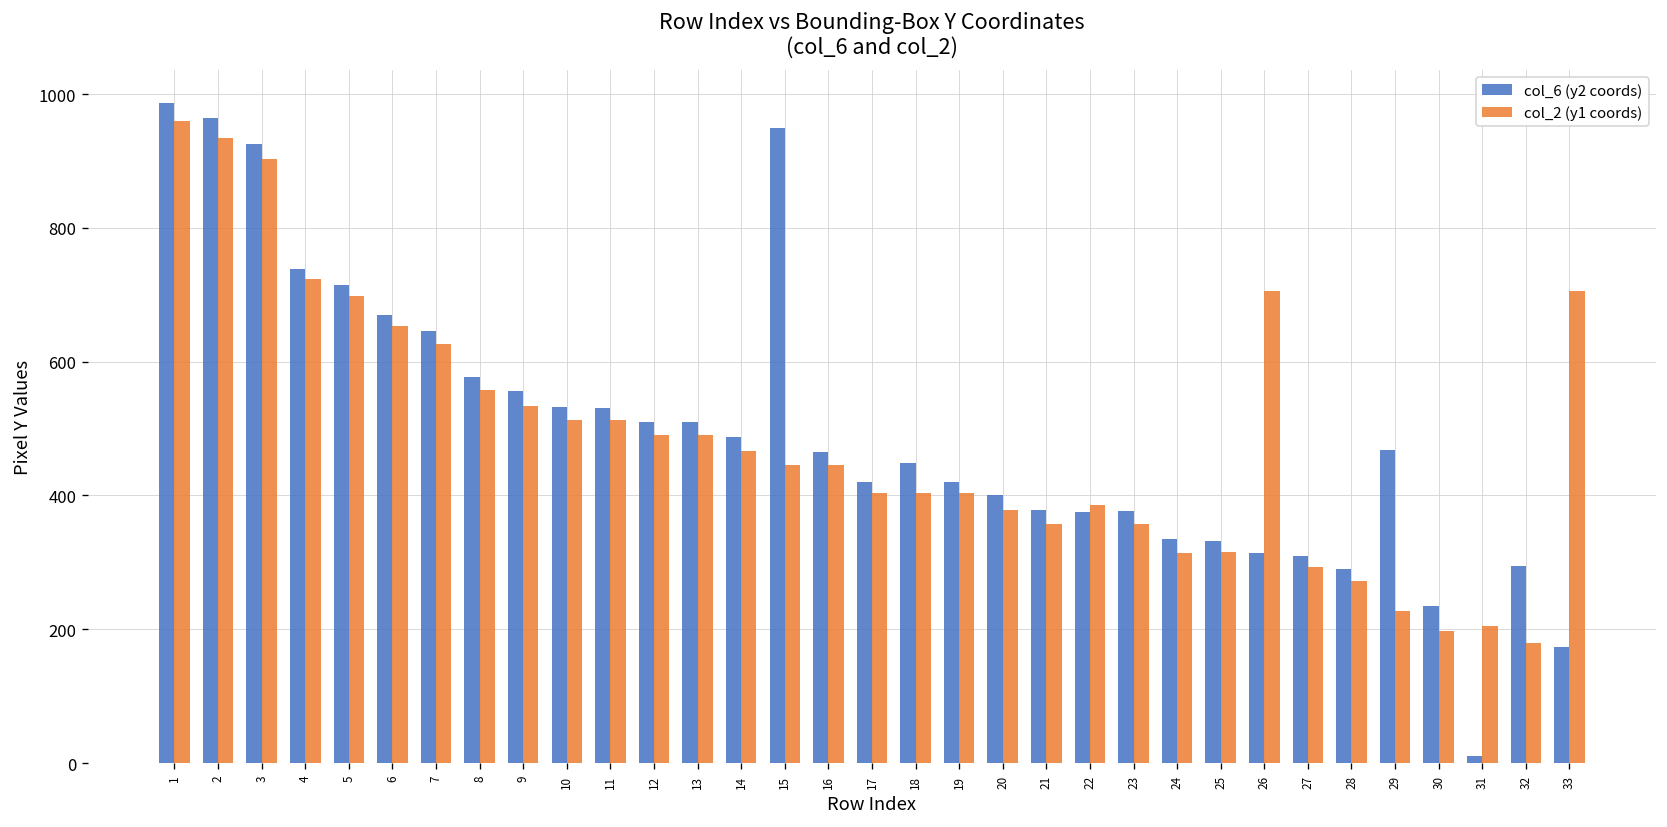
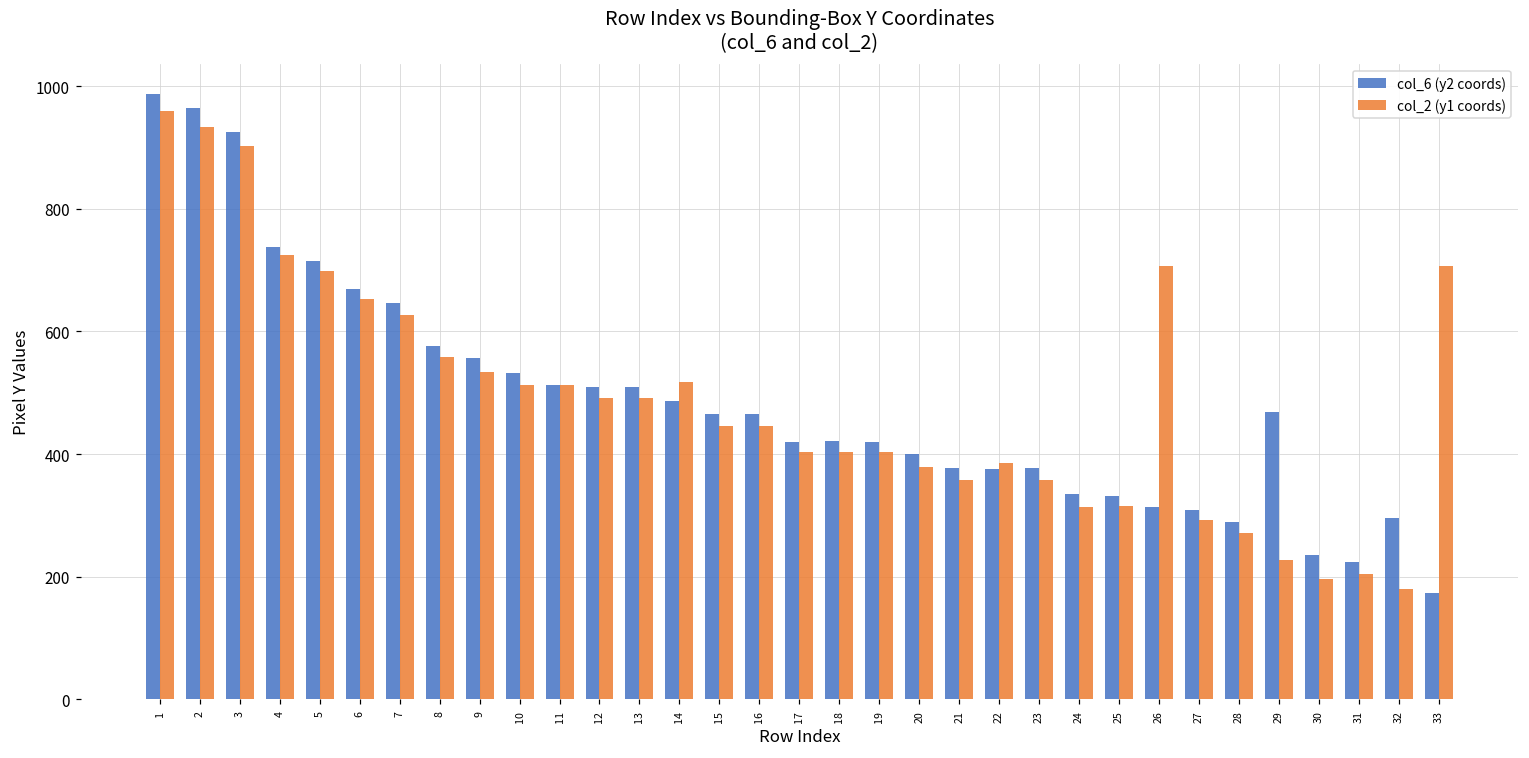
  {
    "col_6 (y2 coords)": {
      "1": 990,
      "2": 960,
      "3": 930,
      "4": 740,
      "5": 720,
      "6": 670,
      "7": 650,
      "8": 580,
      "9": 560,
      "10": 530,
-     "11": 530,
+     "11": 510,
      "12": 510,
      "13": 510,
      "14": 490,
-     "15": 950,
+     "15": 470,
      "16": 470,
      "17": 420,
-     "18": 450,
+     "18": 420,
      "19": 420,
      "20": 400,
      "21": 380,
      "22": 380,
      "23": 380,
      "24": 340,
      "25": 330,
      "26": 310,
      "27": 310,
      "28": 290,
      "29": 470,
      "30": 240,
-     "31": 10,
+     "31": 220,
      "32": 300,
      "33": 170
    },
    "col_2 (y1 coords)": {
      "1": 960,
      "2": 930,
      "3": 900,
      "4": 720,
      "5": 700,
      "6": 650,
      "7": 630,
      "8": 560,
      "9": 530,
      "10": 510,
      "11": 510,
      "12": 490,
      "13": 490,
-     "14": 470,
+     "14": 520,
      "15": 450,
      "16": 450,
      "17": 400,
      "18": 400,
      "19": 400,
      "20": 380,
      "21": 360,
      "22": 390,
      "23": 360,
      "24": 310,
      "25": 320,
      "26": 710,
      "27": 290,
      "28": 270,
      "29": 230,
      "30": 200,
      "31": 210,
      "32": 180,
      "33": 710
    }
  }
